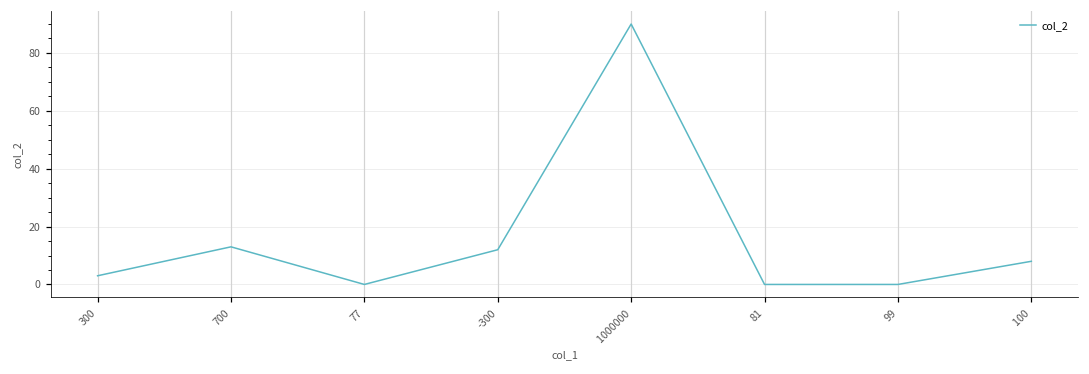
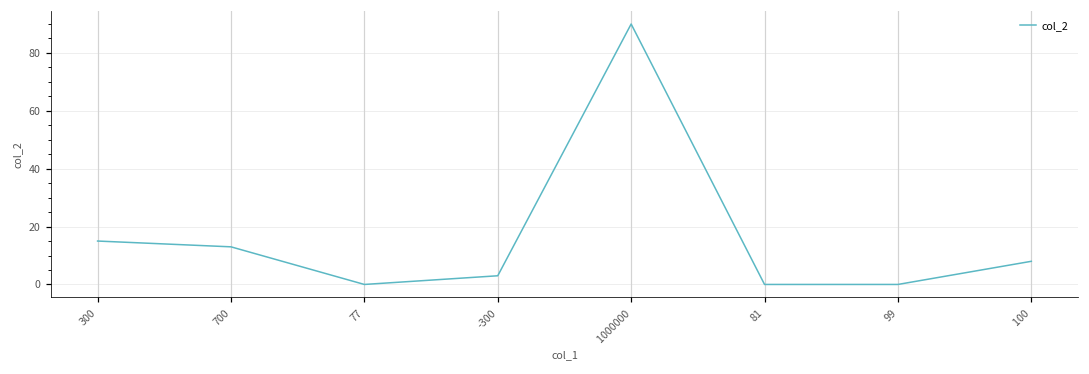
  {
-   "300": 3,
+   "300": 15,
    "700": 13,
    "77": 0,
-   "-300": 12,
+   "-300": 3,
    "1000000": 90,
    "81": 0,
    "99": 0,
    "100": 8
  }
